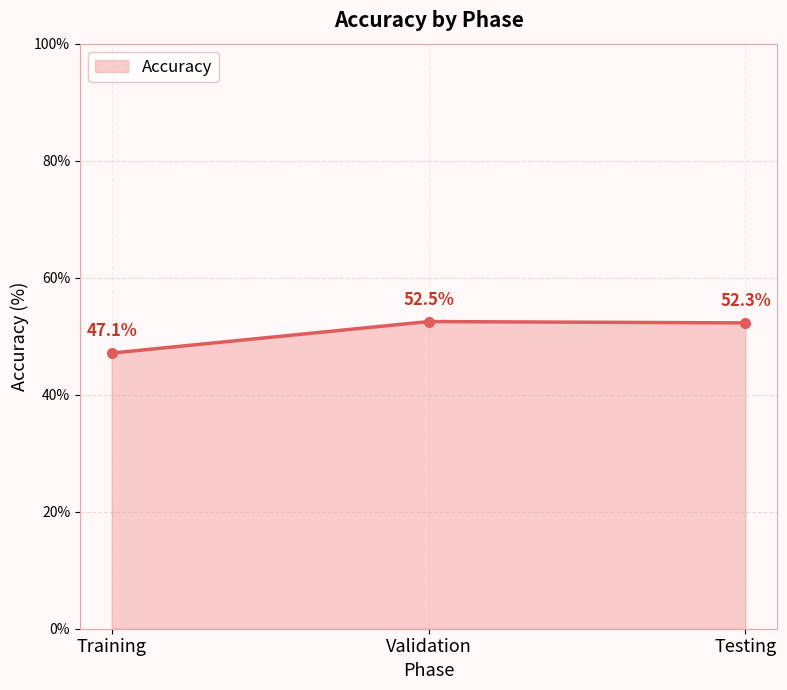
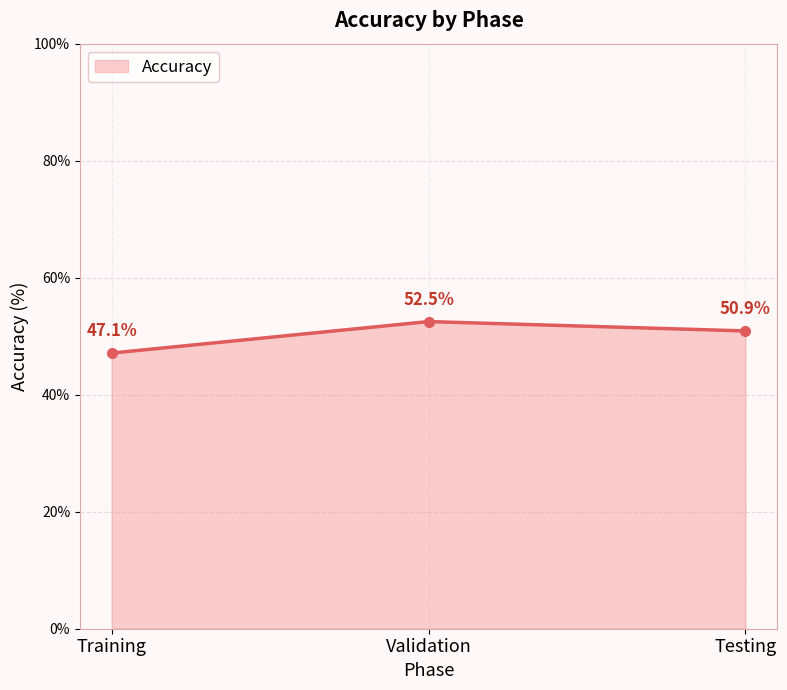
  {
    "Training": "47.1%",
    "Validation": "52.5%",
-   "Testing": "52.3%"
+   "Testing": "50.9%"
  }
